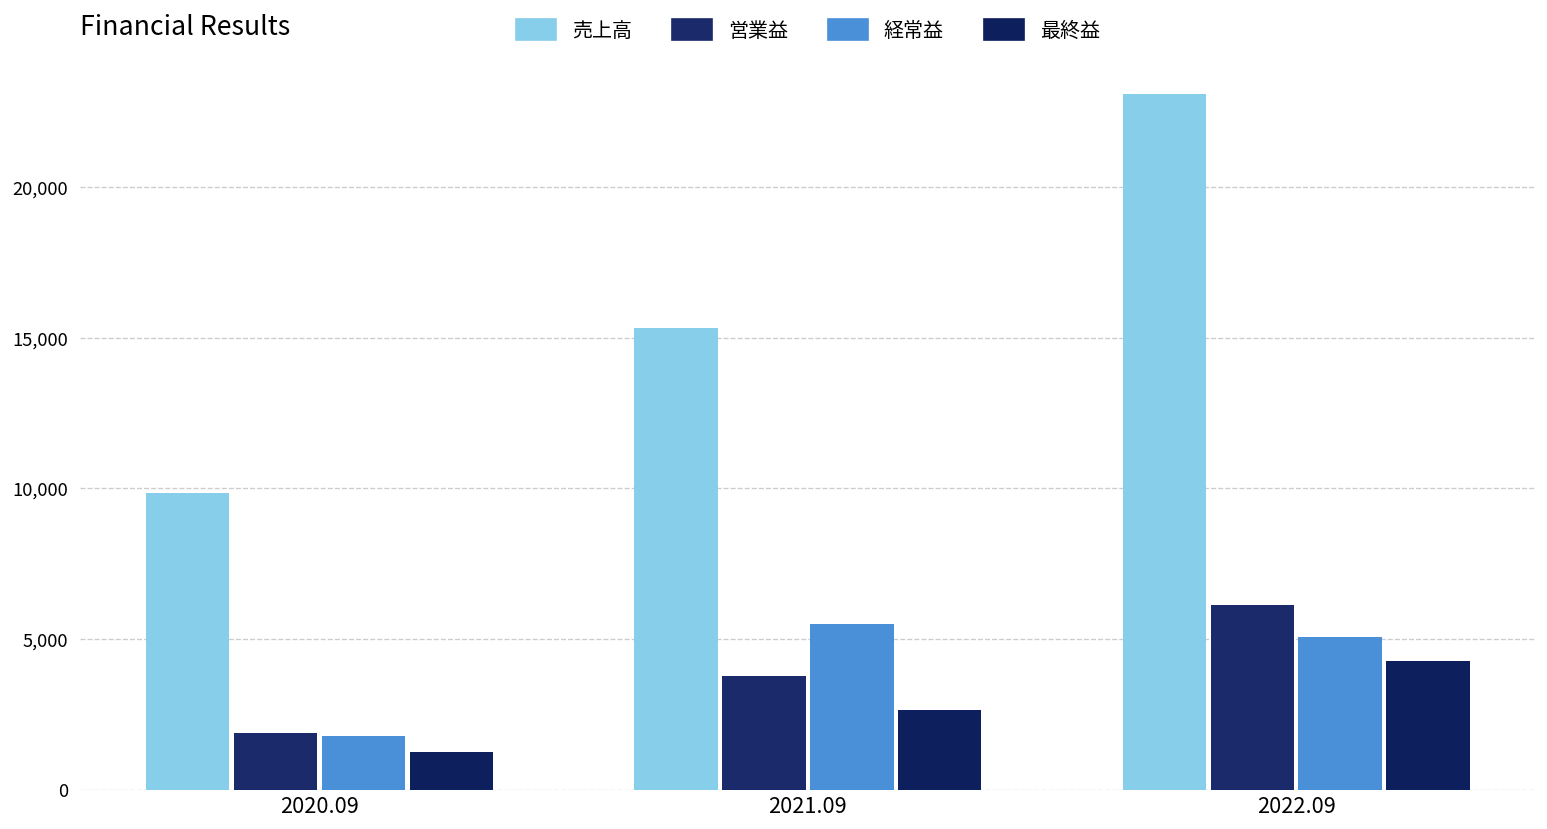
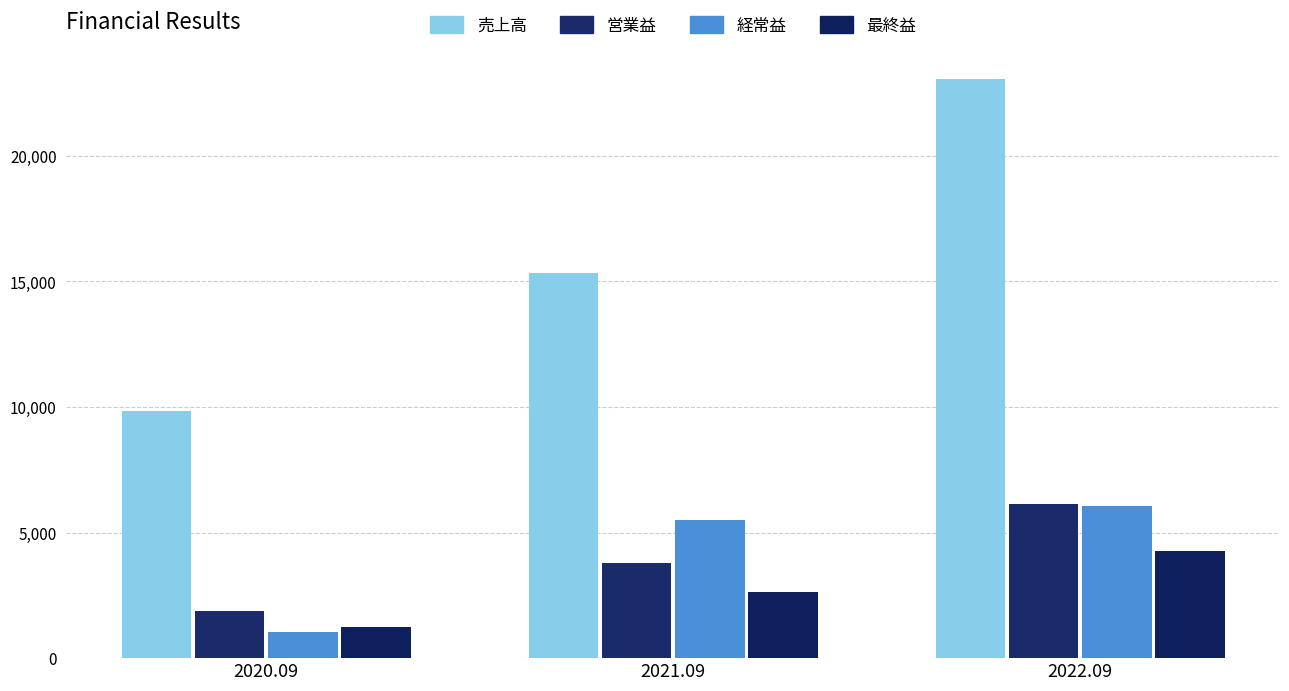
  {
    "売上高": {
      "2020.09": "9,800",
      "2021.09": "15,300",
      "2022.09": "23,100"
    },
    "経常益": {
-     "2020.09": "1,800",
+     "2020.09": "1,000",
      "2021.09": "5,500",
-     "2022.09": "5,100"
+     "2022.09": "6,100"
    }
  }
